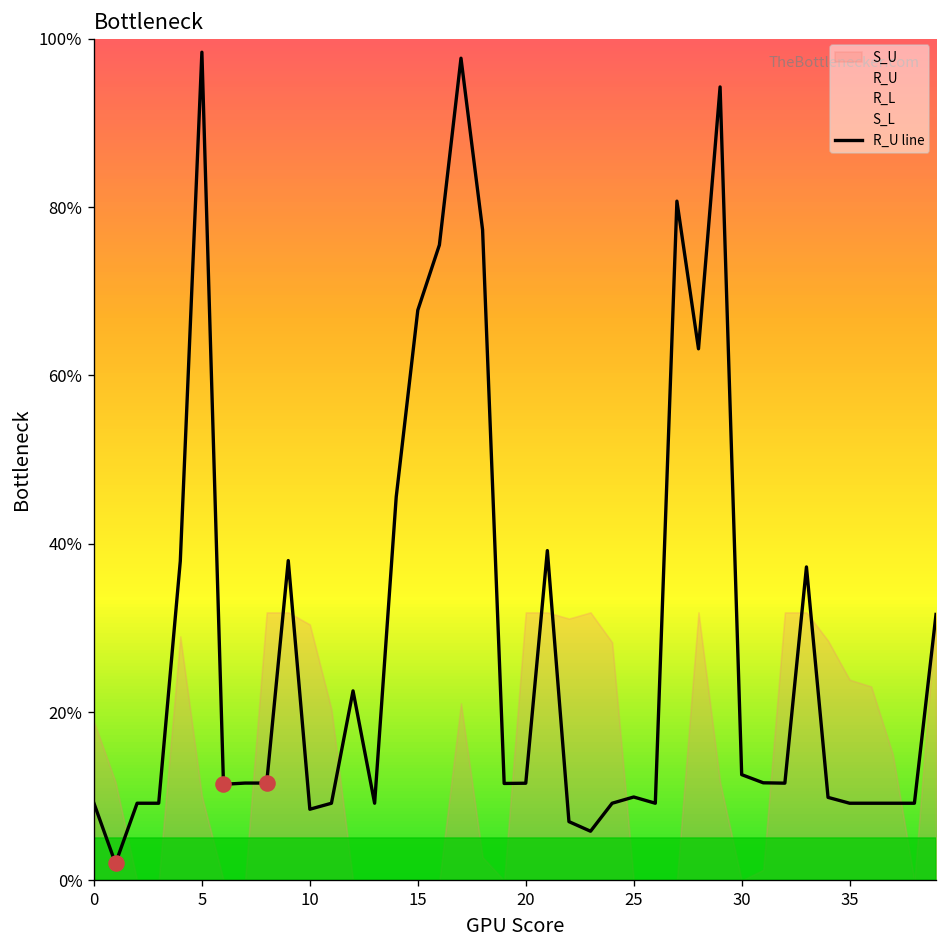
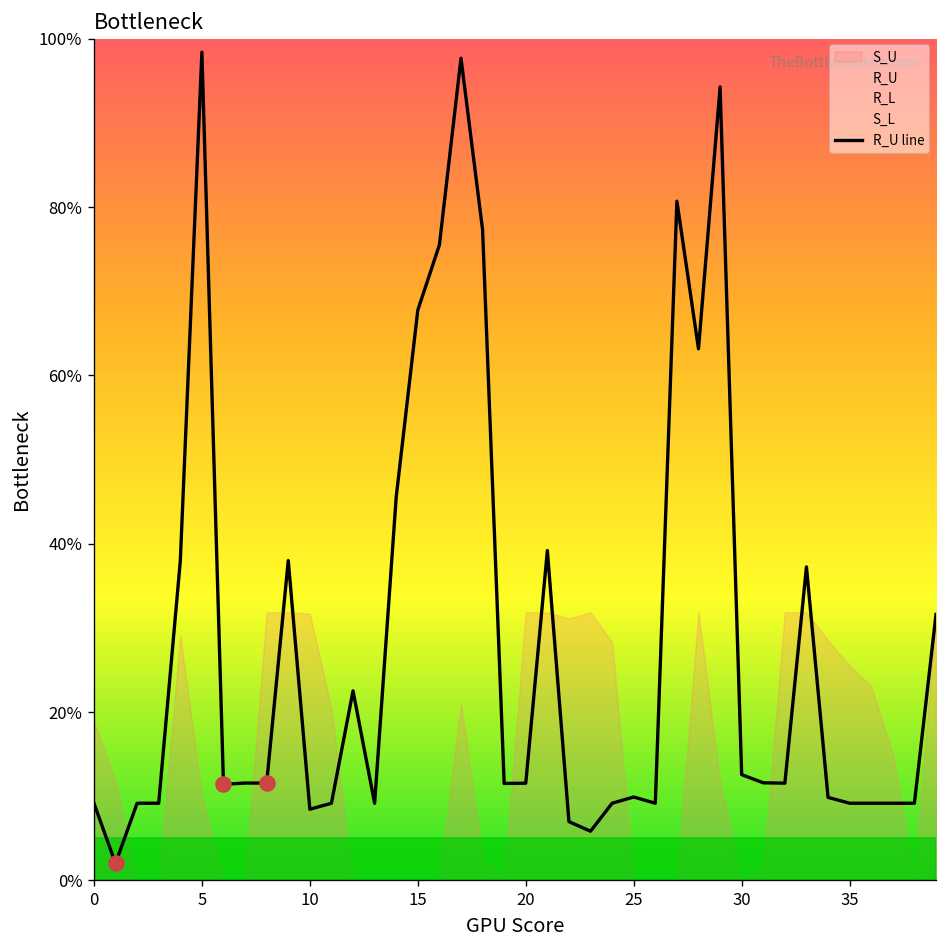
  {
    "S_U": {
      "0": "19%",
      "5": "10%",
-     "10": "30%",
+     "10": "32%",
      "20": "32%",
-     "35": "24%"
+     "35": "25%"
    }
  }
